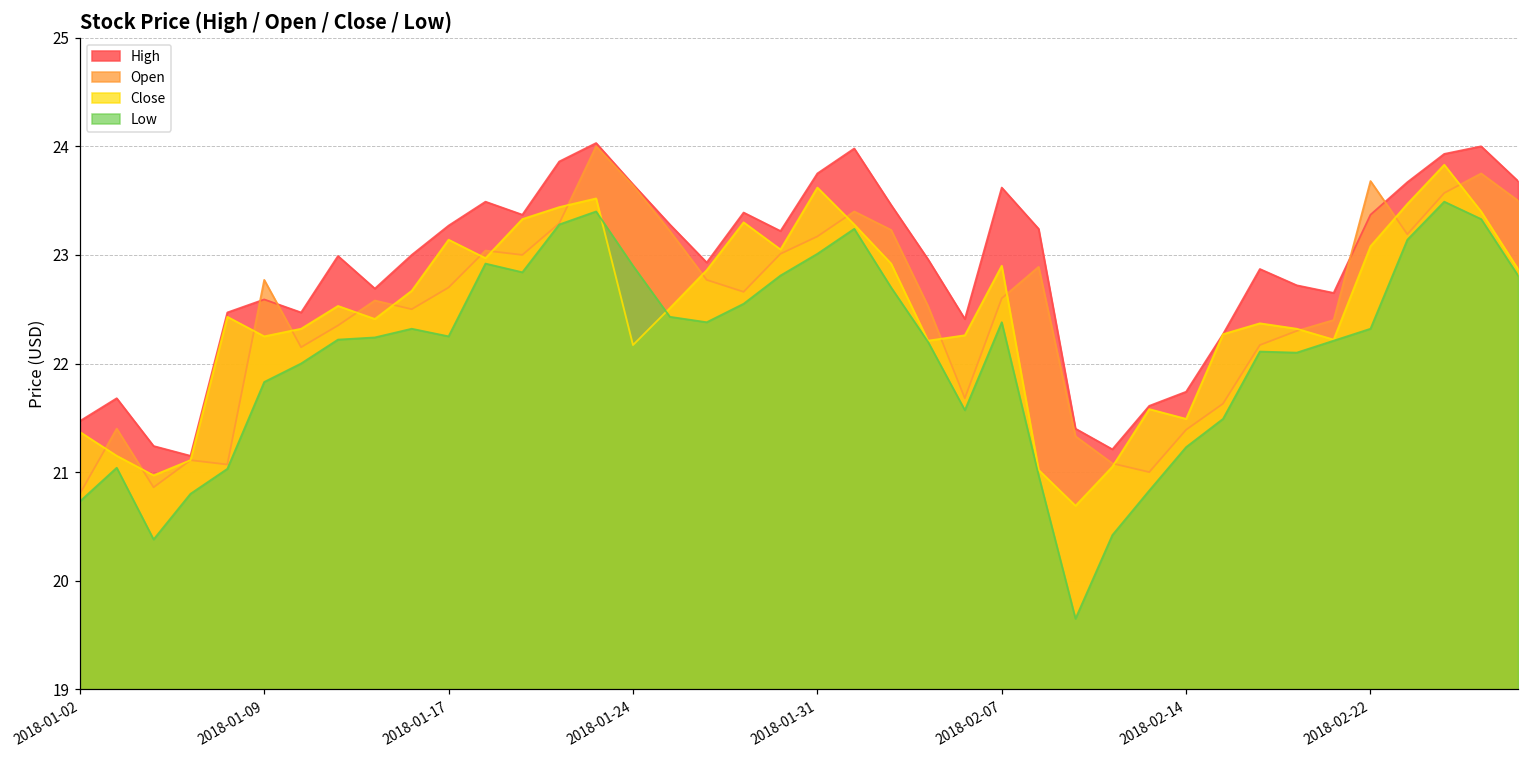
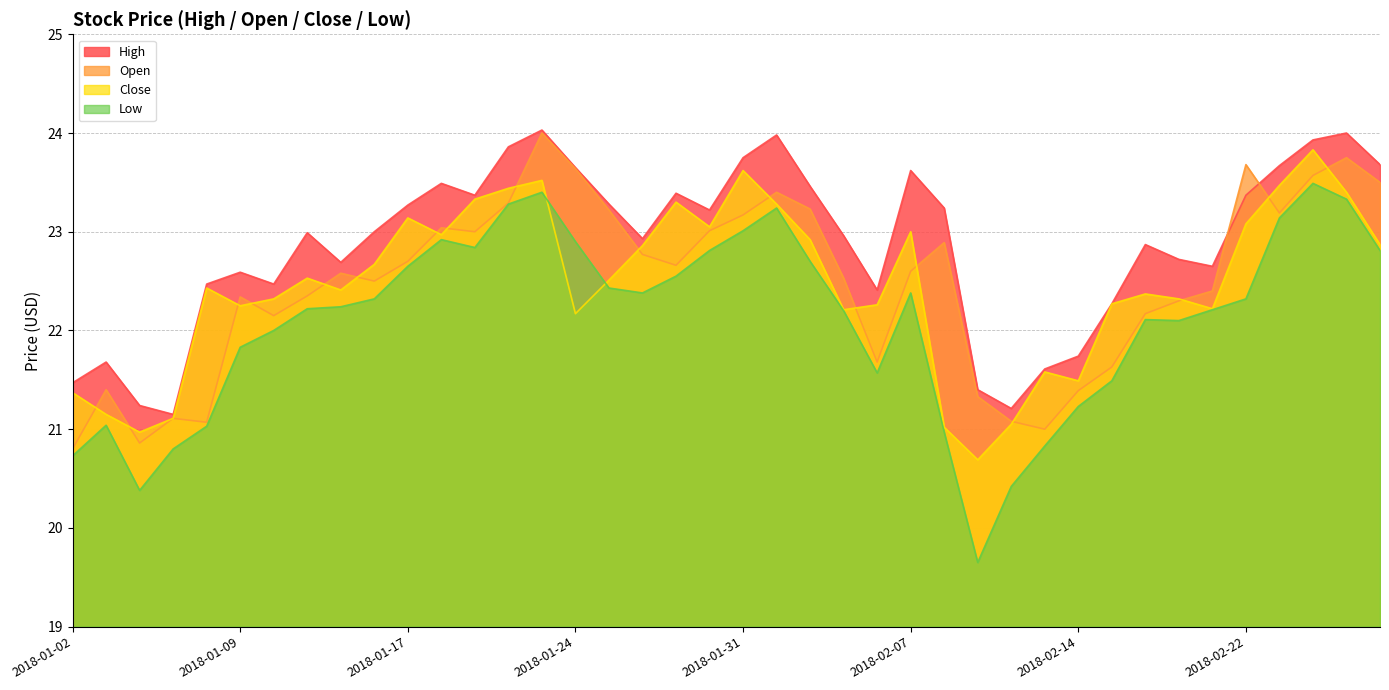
  {
    "High": {
      "2018-01-02": 21.5,
      "2018-01-09": 22.6,
      "2018-01-17": 23.3,
      "2018-01-31": 23.8,
      "2018-02-07": 23.6,
      "2018-02-14": 21.7,
      "2018-02-22": 23.4
    },
    "Open": {
      "2018-01-02": 20.8,
-     "2018-01-09": 22.8,
+     "2018-01-09": 22.3,
      "2018-01-17": 22.7,
      "2018-01-31": 23.2,
      "2018-02-07": 22.6,
      "2018-02-14": 21.4,
      "2018-02-22": 23.7
    },
    "Close": {
      "2018-01-02": 21.4,
      "2018-01-09": 22.3,
      "2018-01-17": 23.1,
      "2018-01-24": 22.2,
      "2018-01-31": 23.6,
-     "2018-02-07": 22.9,
+     "2018-02-07": 23.0,
      "2018-02-14": 21.5,
      "2018-02-22": 23.1
    },
    "Low": {
      "2018-01-02": 20.7,
      "2018-01-09": 21.8,
-     "2018-01-17": 22.3,
+     "2018-01-17": 22.7,
      "2018-01-24": 22.9,
      "2018-01-31": 23.0,
      "2018-02-07": 22.4,
      "2018-02-14": 21.2,
      "2018-02-22": 22.3
    }
  }
